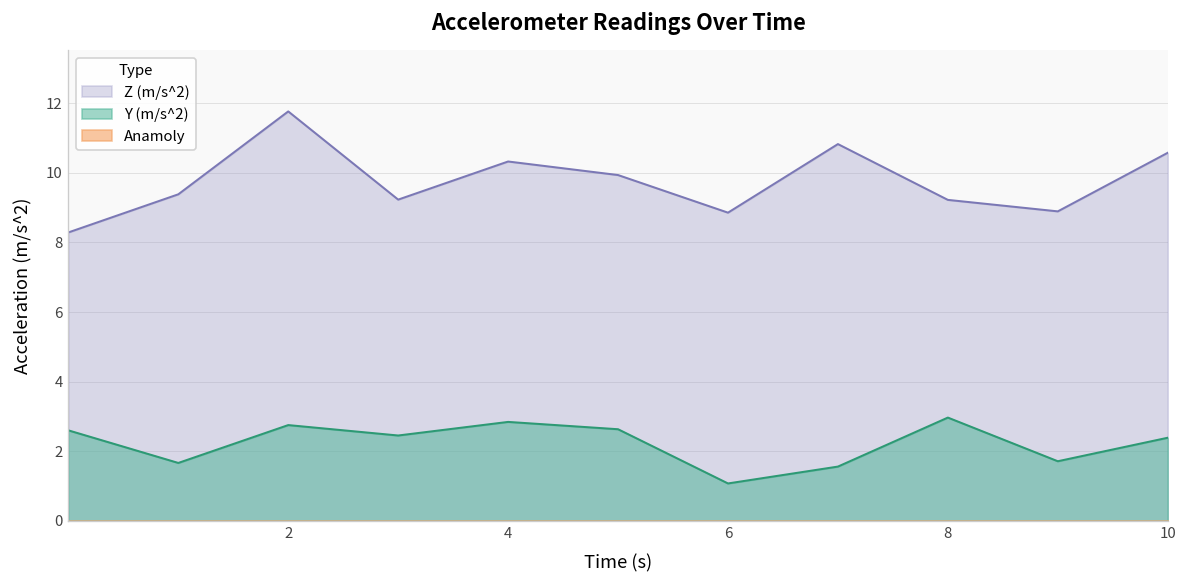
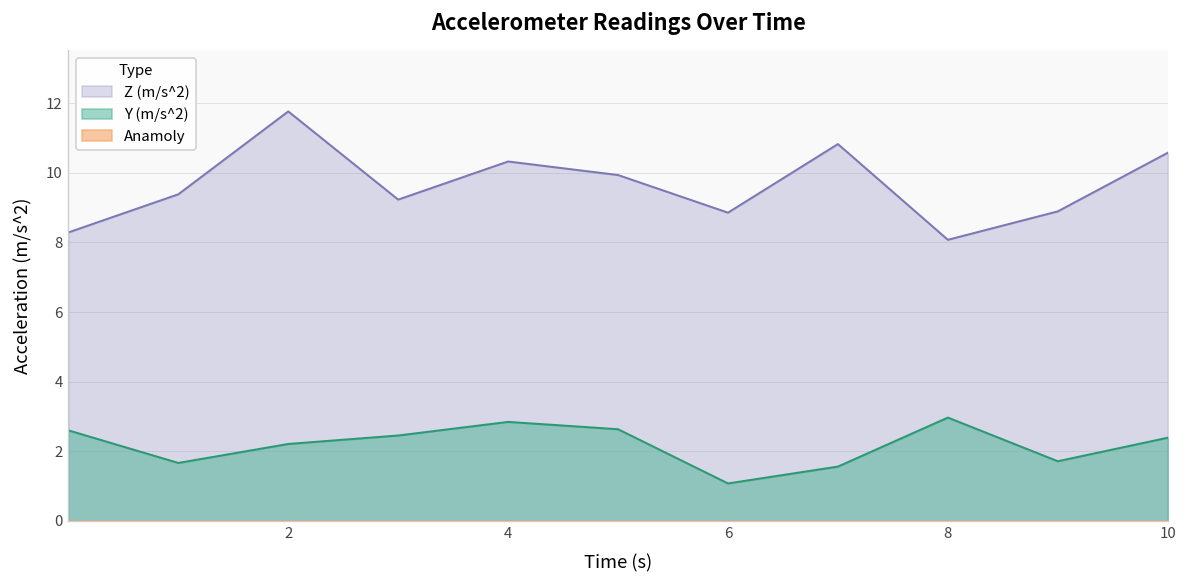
  {
    "Z (m/s^2)": {
      "2": 11.8,
      "4": 10.3,
      "6": 8.9,
-     "8": 9.2,
+     "8": 8.1,
      "10": 10.6
    },
    "Y (m/s^2)": {
-     "2": 2.8,
+     "2": 2.2,
      "4": 2.8,
      "6": 1.1,
      "8": 3.0,
      "10": 2.4
    },
    "Anamoly": {
      "2": 0.0,
      "4": 0.0,
      "6": 0.0,
      "8": 0.0,
      "10": 0.0
    }
  }
